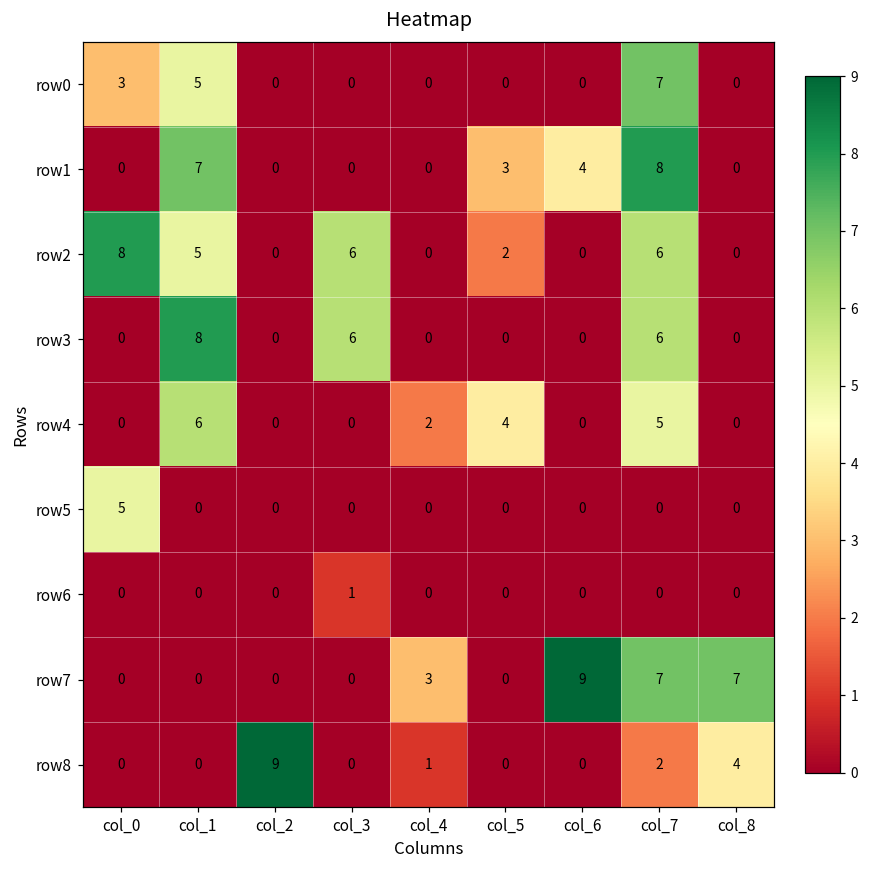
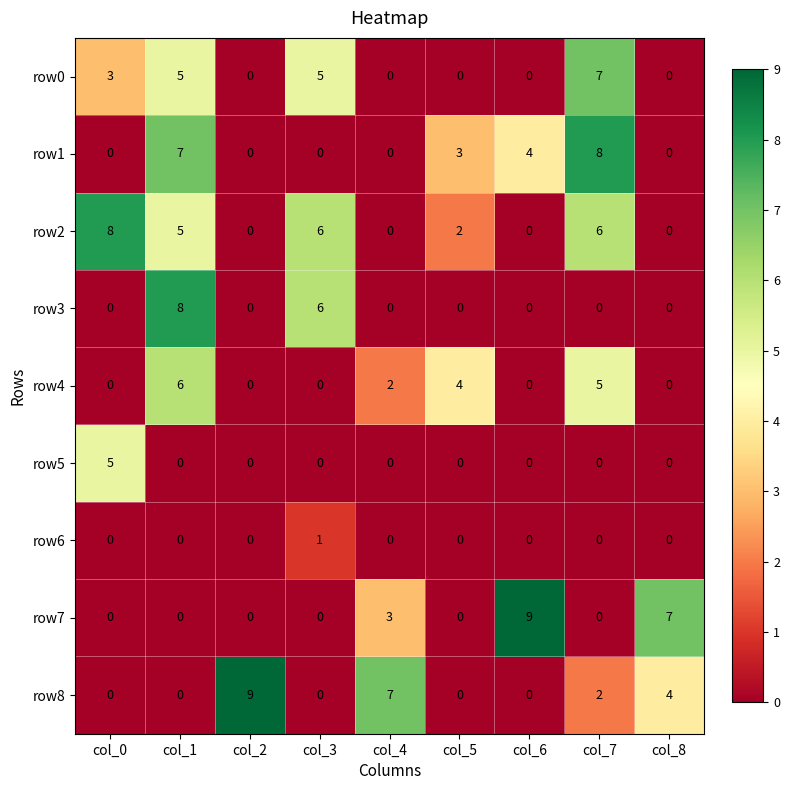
  {
    "row0": {
      "col_0": 3,
      "col_1": 5,
      "col_2": 0,
-     "col_3": 0,
+     "col_3": 5,
      "col_4": 0,
      "col_5": 0,
      "col_6": 0,
      "col_7": 7,
      "col_8": 0
    },
    "row1": {
      "col_0": 0,
      "col_1": 7,
      "col_2": 0,
      "col_3": 0,
      "col_4": 0,
      "col_5": 3,
      "col_6": 4,
      "col_7": 8,
      "col_8": 0
    },
    "row2": {
      "col_0": 8,
      "col_1": 5,
      "col_2": 0,
      "col_3": 6,
      "col_4": 0,
      "col_5": 2,
      "col_6": 0,
      "col_7": 6,
      "col_8": 0
    },
    "row3": {
      "col_0": 0,
      "col_1": 8,
      "col_2": 0,
      "col_3": 6,
      "col_4": 0,
      "col_5": 0,
      "col_6": 0,
-     "col_7": 6,
+     "col_7": 0,
      "col_8": 0
    },
    "row4": {
      "col_0": 0,
      "col_1": 6,
      "col_2": 0,
      "col_3": 0,
      "col_4": 2,
      "col_5": 4,
      "col_6": 0,
      "col_7": 5,
      "col_8": 0
    },
    "row5": {
      "col_0": 5,
      "col_1": 0,
      "col_2": 0,
      "col_3": 0,
      "col_4": 0,
      "col_5": 0,
      "col_6": 0,
      "col_7": 0,
      "col_8": 0
    },
    "row6": {
      "col_0": 0,
      "col_1": 0,
      "col_2": 0,
      "col_3": 1,
      "col_4": 0,
      "col_5": 0,
      "col_6": 0,
      "col_7": 0,
      "col_8": 0
    },
    "row7": {
      "col_0": 0,
      "col_1": 0,
      "col_2": 0,
      "col_3": 0,
      "col_4": 3,
      "col_5": 0,
      "col_6": 9,
-     "col_7": 7,
+     "col_7": 0,
      "col_8": 7
    },
    "row8": {
      "col_0": 0,
      "col_1": 0,
      "col_2": 9,
      "col_3": 0,
-     "col_4": 1,
+     "col_4": 7,
      "col_5": 0,
      "col_6": 0,
      "col_7": 2,
      "col_8": 4
    }
  }
